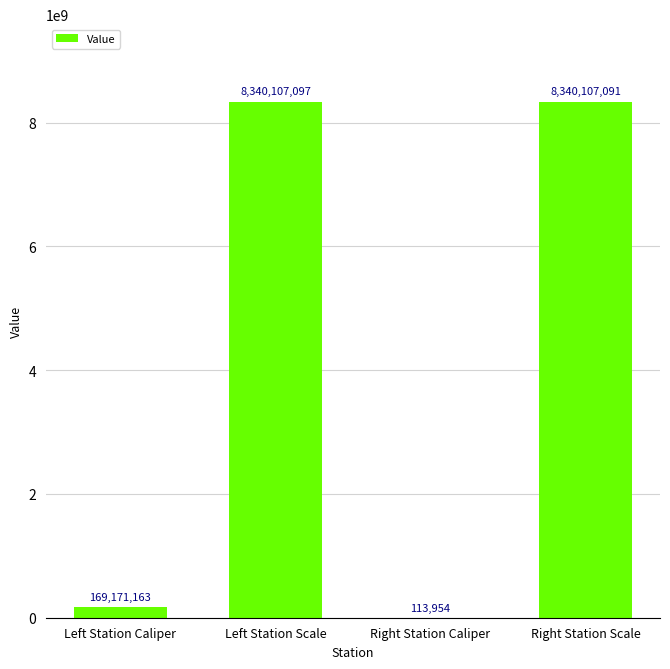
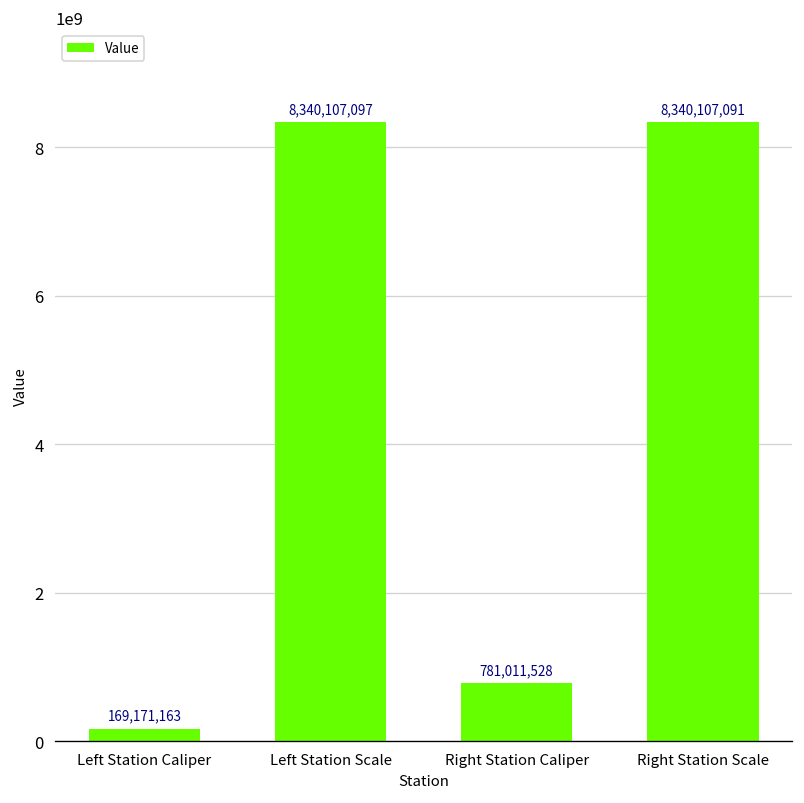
  {
    "Left Station Caliper": "169,171,163",
    "Left Station Scale": "8,340,107,097",
-   "Right Station Caliper": "113,954",
+   "Right Station Caliper": "781,011,528",
    "Right Station Scale": "8,340,107,091"
  }
